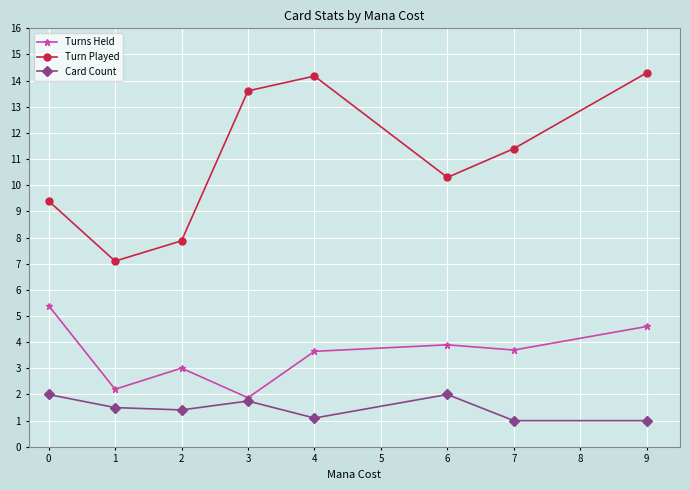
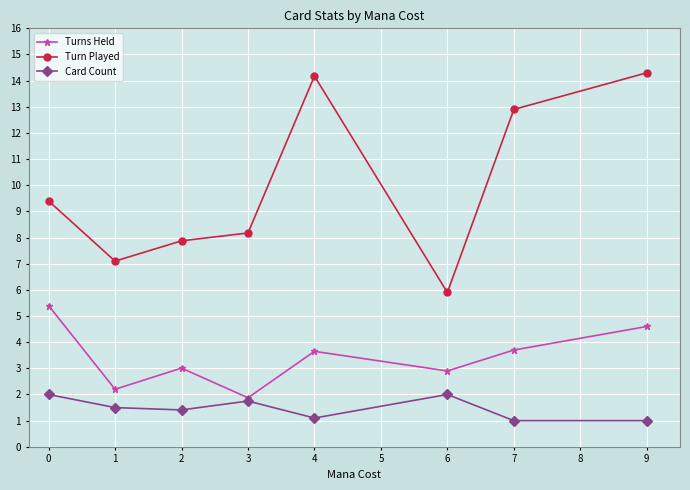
  {
    "Turns Held": {
      "0": 5.4,
      "1": 2.2,
      "2": 3.0,
      "3": 1.9,
      "4": 3.7,
-     "6": 3.9,
+     "6": 2.9,
      "7": 3.7,
      "9": 4.6
    },
    "Turn Played": {
      "0": 9.4,
      "1": 7.1,
      "2": 7.9,
-     "3": 13.6,
+     "3": 8.2,
      "4": 14.2,
-     "6": 10.3,
-     "7": 11.4,
+     "6": 5.9,
+     "7": 12.9,
      "9": 14.3
    },
    "Card Count": {
      "0": 2.0,
      "1": 1.5,
      "2": 1.4,
      "3": 1.8,
      "4": 1.1,
      "6": 2.0,
      "7": 1.0,
      "9": 1.0
    }
  }
